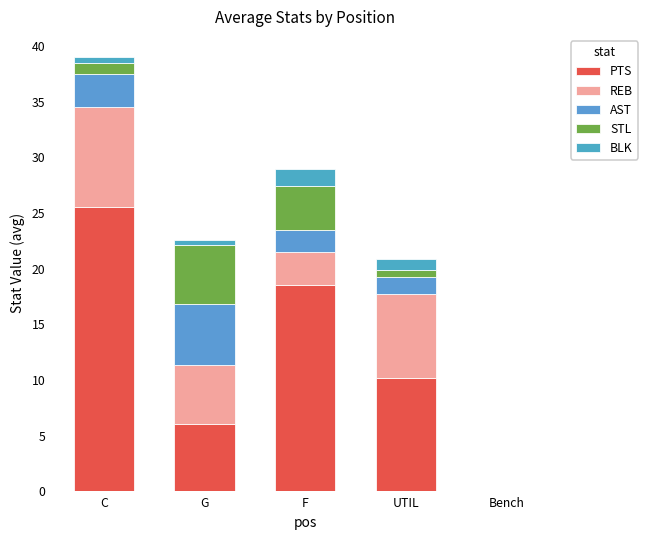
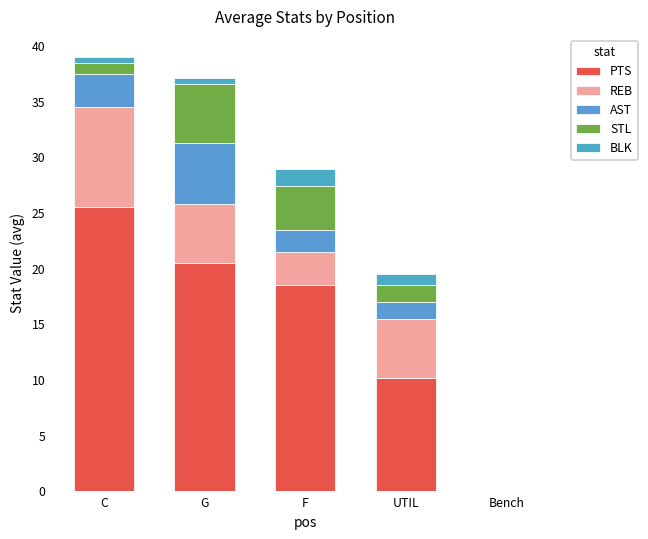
  {
    "PTS": {
      "C": 25.5,
-     "G": 6.0,
+     "G": 20.5,
      "F": 18.5,
      "UTIL": 10.2,
      "Bench": 0.0
    },
    "REB": {
      "C": 9.0,
      "G": 5.3,
      "F": 3.0,
-     "UTIL": 7.5,
+     "UTIL": 5.3,
      "Bench": 0.0
    },
    "STL": {
      "C": 1.0,
      "G": 5.3,
      "F": 3.9,
-     "UTIL": 0.7,
+     "UTIL": 1.5,
      "Bench": 0.0
    }
  }
